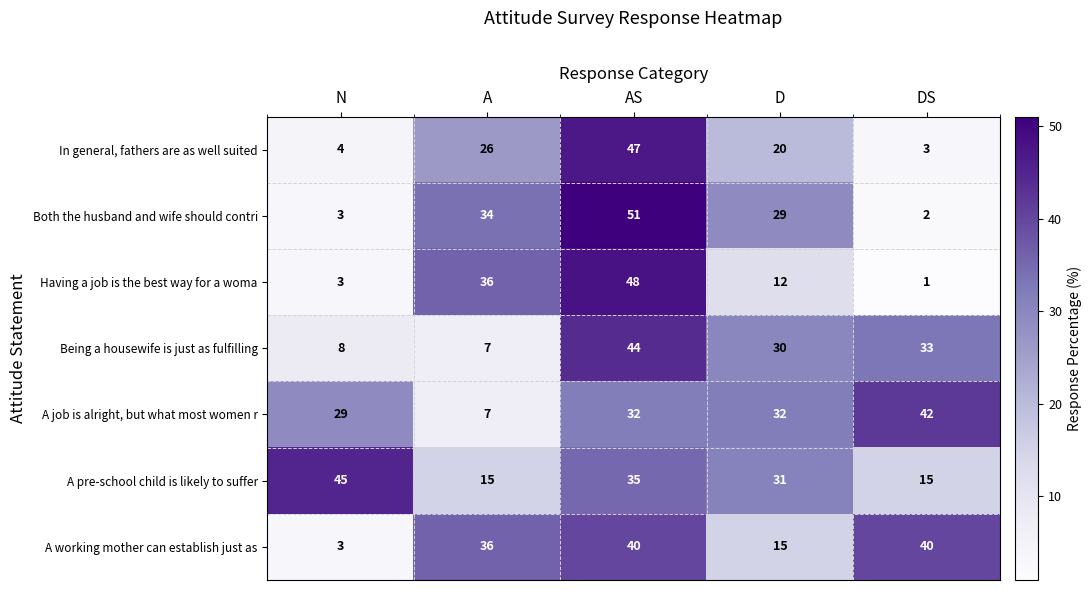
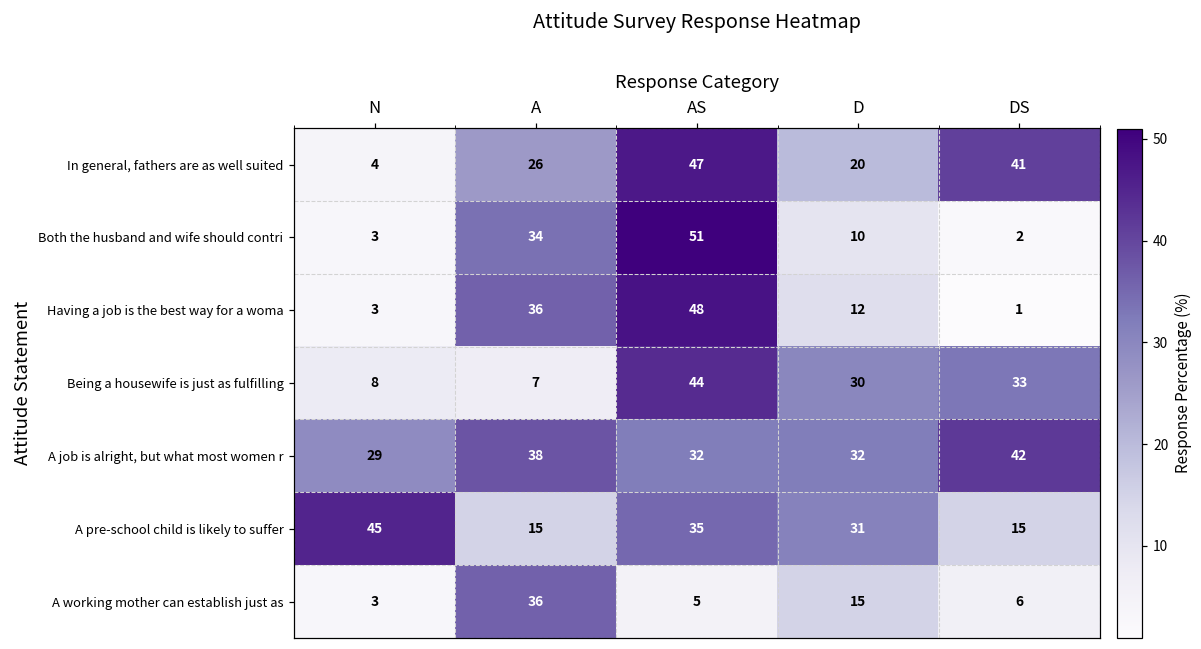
  {
    "In general, fathers are as well suited": {
      "N": 4,
      "A": 26,
      "AS": 47,
      "D": 20,
-     "DS": 3
+     "DS": 41
    },
    "Both the husband and wife should contri": {
      "N": 3,
      "A": 34,
      "AS": 51,
-     "D": 29,
+     "D": 10,
      "DS": 2
    },
    "Having a job is the best way for a woma": {
      "N": 3,
      "A": 36,
      "AS": 48,
      "D": 12,
      "DS": 1
    },
    "Being a housewife is just as fulfilling": {
      "N": 8,
      "A": 7,
      "AS": 44,
      "D": 30,
      "DS": 33
    },
    "A job is alright, but what most women r": {
      "N": 29,
-     "A": 7,
+     "A": 38,
      "AS": 32,
      "D": 32,
      "DS": 42
    },
    "A pre-school child is likely to suffer": {
      "N": 45,
      "A": 15,
      "AS": 35,
      "D": 31,
      "DS": 15
    },
    "A working mother can establish just as": {
      "N": 3,
      "A": 36,
-     "AS": 40,
+     "AS": 5,
      "D": 15,
-     "DS": 40
+     "DS": 6
    }
  }
